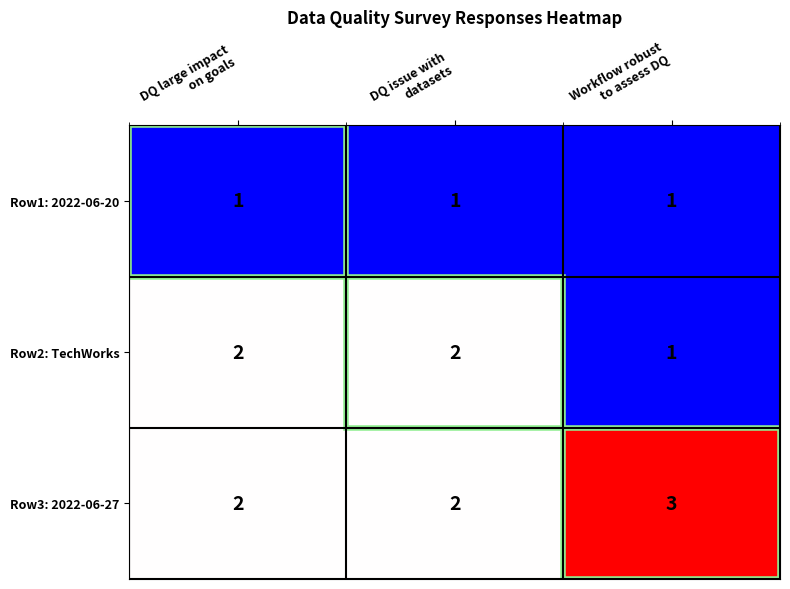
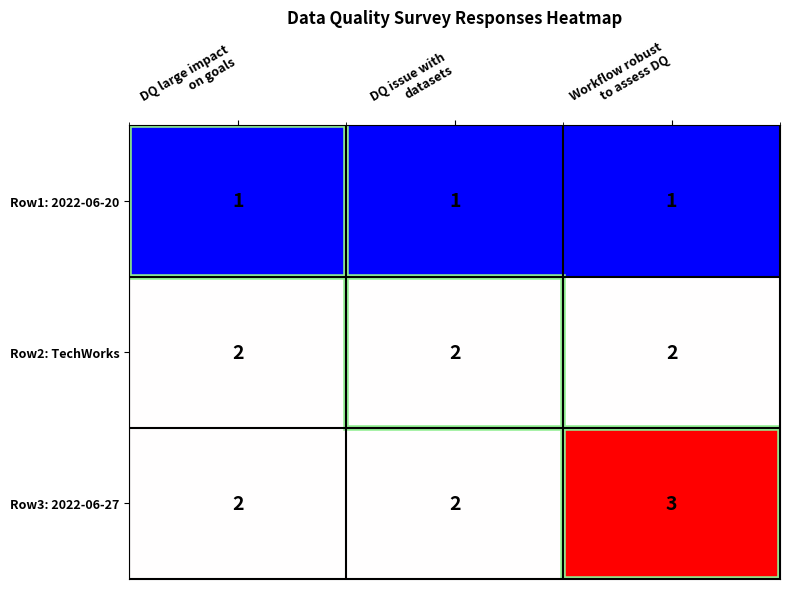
  {
    "Row1: 2022-06-20": {
      "DQ large impact on goals": 1,
      "DQ issue with datasets": 1,
      "Workflow robust to assess DQ": 1
    },
    "Row2: TechWorks": {
      "DQ large impact on goals": 2,
      "DQ issue with datasets": 2,
-     "Workflow robust to assess DQ": 1
+     "Workflow robust to assess DQ": 2
    },
    "Row3: 2022-06-27": {
      "DQ large impact on goals": 2,
      "DQ issue with datasets": 2,
      "Workflow robust to assess DQ": 3
    }
  }
